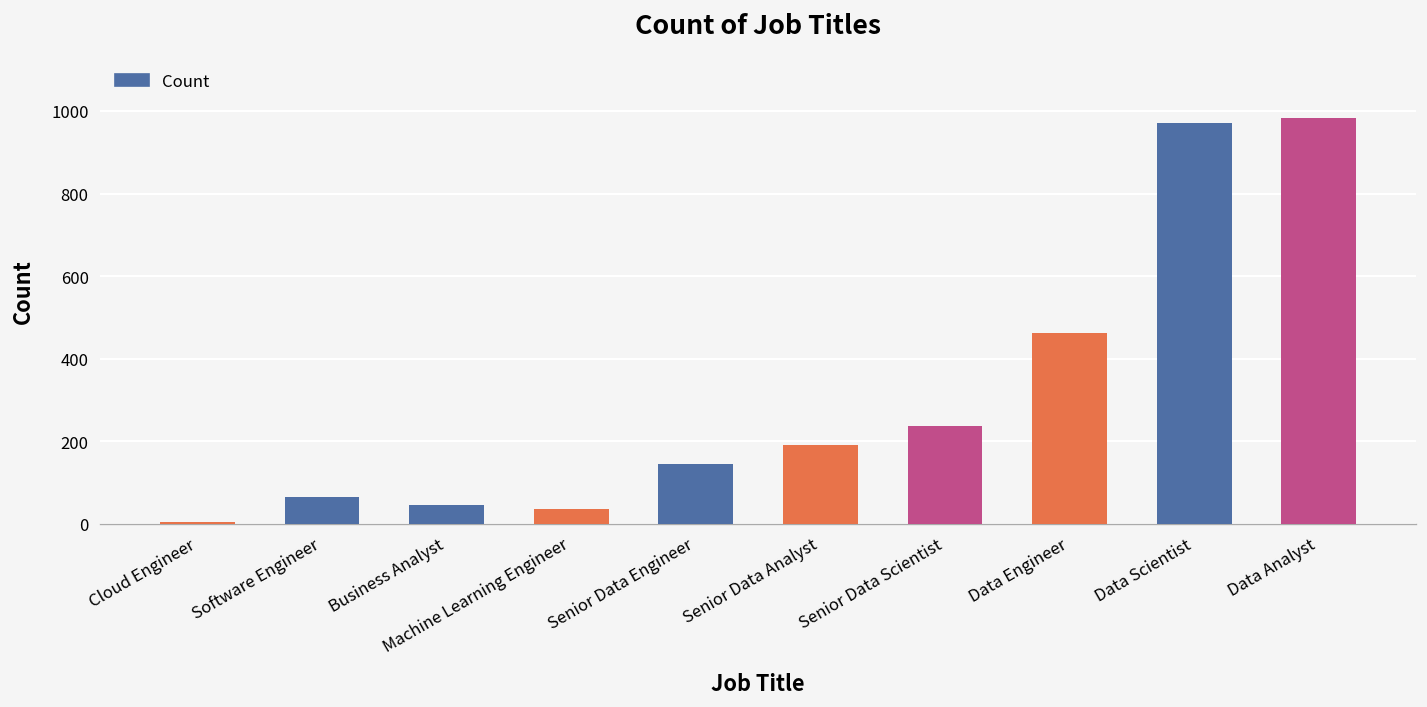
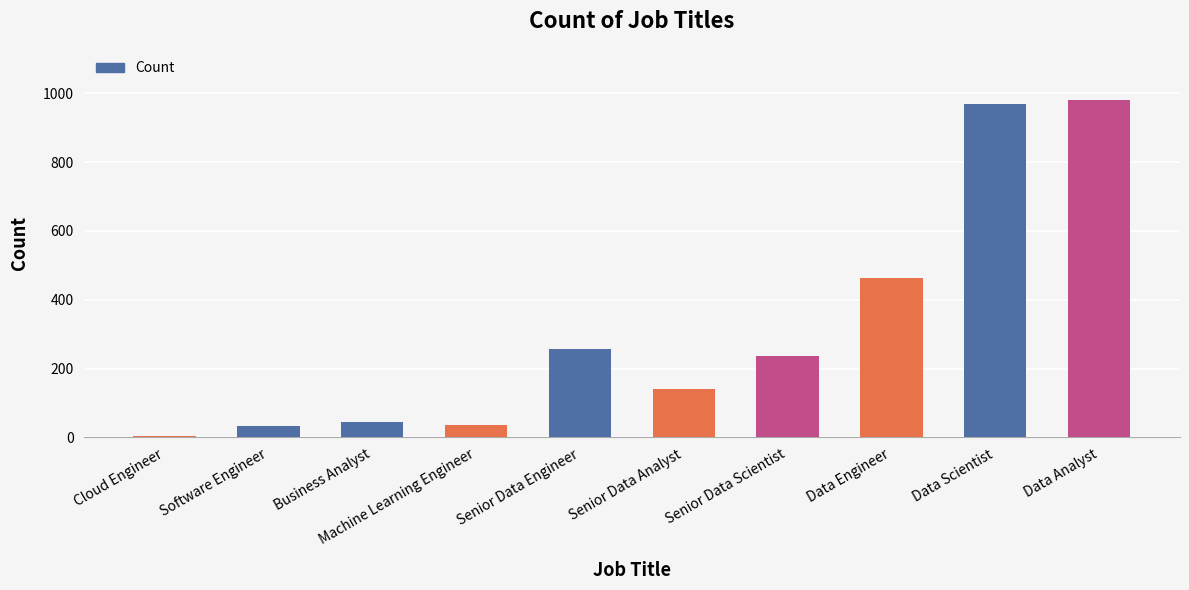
  {
-   "Software Engineer": 70,
+   "Software Engineer": 30,
    "Business Analyst": 50,
    "Machine Learning Engineer": 40,
-   "Senior Data Engineer": 150,
-   "Senior Data Analyst": 190,
+   "Senior Data Engineer": 260,
+   "Senior Data Analyst": 140,
    "Senior Data Scientist": 240,
    "Data Engineer": 460,
    "Data Scientist": 970,
    "Data Analyst": 980
  }
